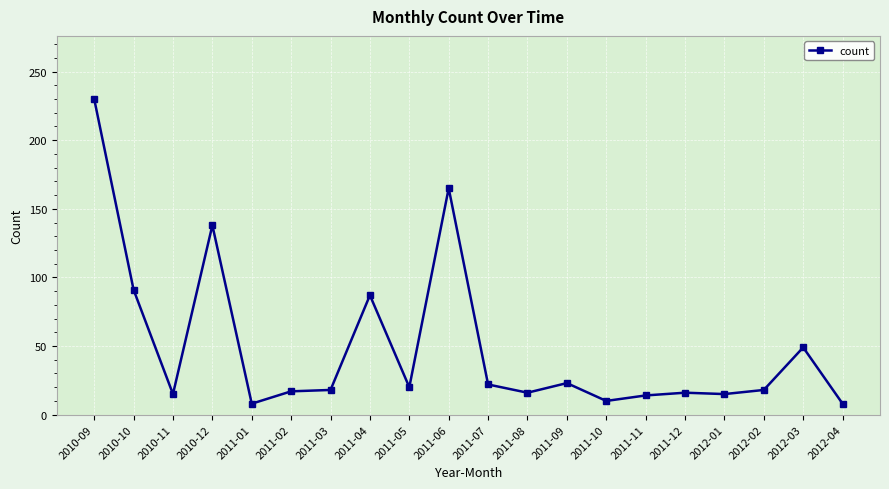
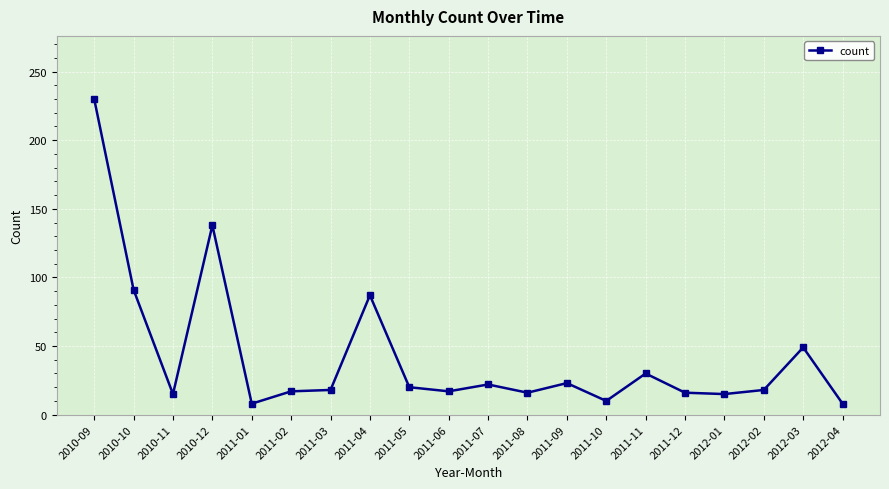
  {
    "2010-09": 230,
    "2010-10": 91,
    "2010-11": 15,
    "2010-12": 138,
    "2011-01": 8,
    "2011-02": 17,
    "2011-03": 18,
    "2011-04": 87,
    "2011-05": 20,
-   "2011-06": 165,
+   "2011-06": 17,
    "2011-07": 22,
    "2011-08": 16,
    "2011-09": 23,
    "2011-10": 10,
-   "2011-11": 14,
+   "2011-11": 30,
    "2011-12": 16,
    "2012-01": 15,
    "2012-02": 18,
    "2012-03": 49,
    "2012-04": 8
  }
